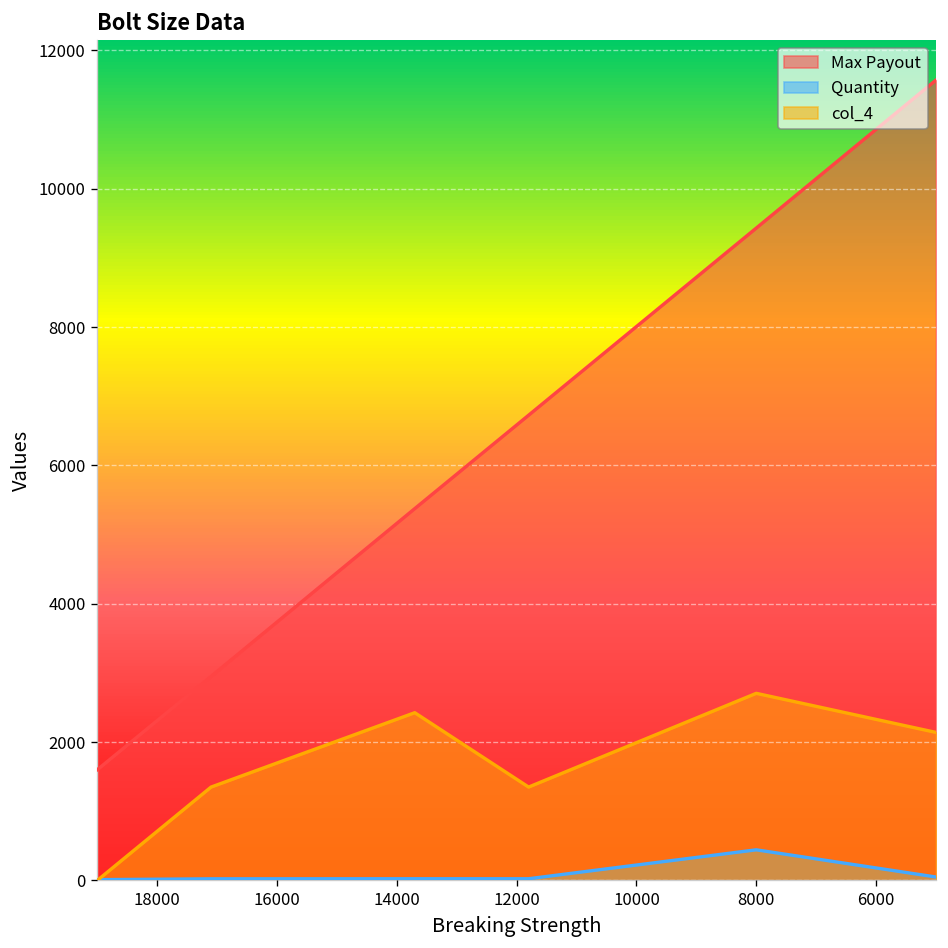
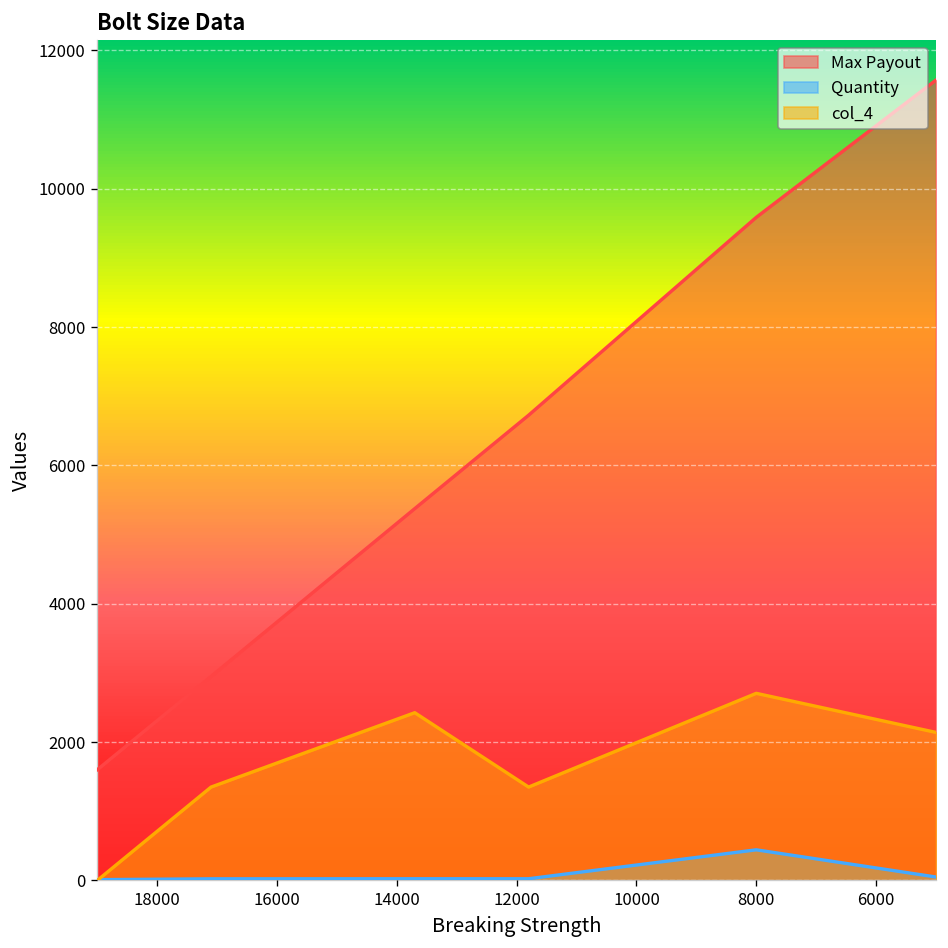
  {
    "Max Payout": {
-     "8000": 9400
+     "8000": 9600
    },
    "Quantity": {
      "8000": 400
    },
    "col_4": {
      "8000": 2700
    }
  }
